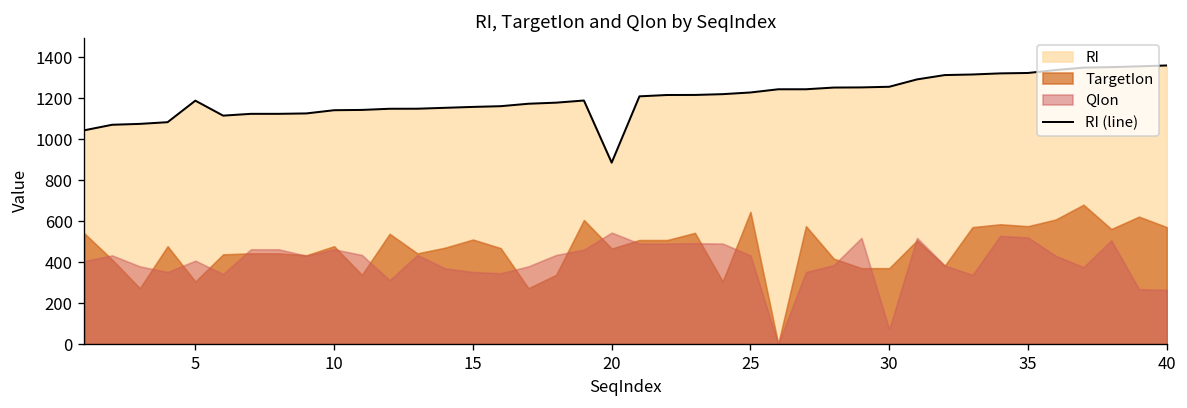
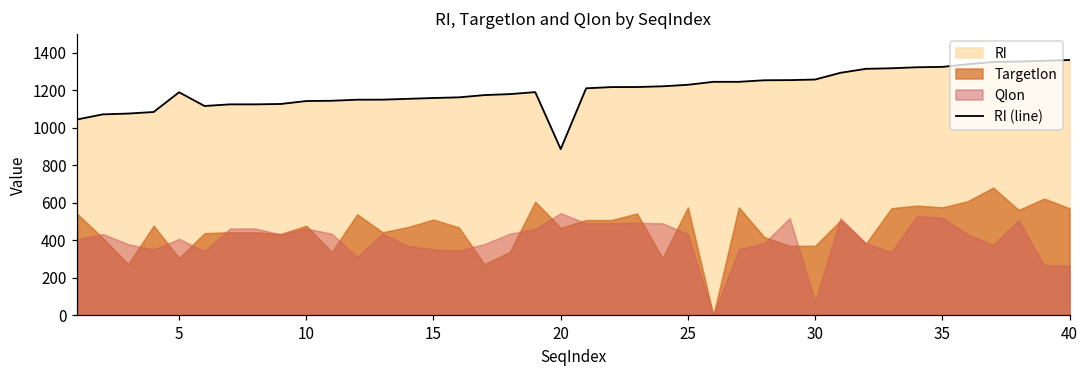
  {
    "RI": {
      "5": 1190,
      "10": 1140,
      "15": 1160,
      "20": 890,
      "25": 1230,
      "30": 1260,
      "35": 1320,
      "40": 1360
    },
    "TargetIon": {
      "5": 310,
      "15": 510,
      "20": 470,
-     "25": 650,
+     "25": 580,
      "30": 370,
      "35": 580,
      "40": 570
    },
    "QIon": {
      "5": 410,
      "15": 350,
      "20": 540,
      "25": 430,
      "30": 70,
      "35": 520,
      "40": 260
    }
  }
